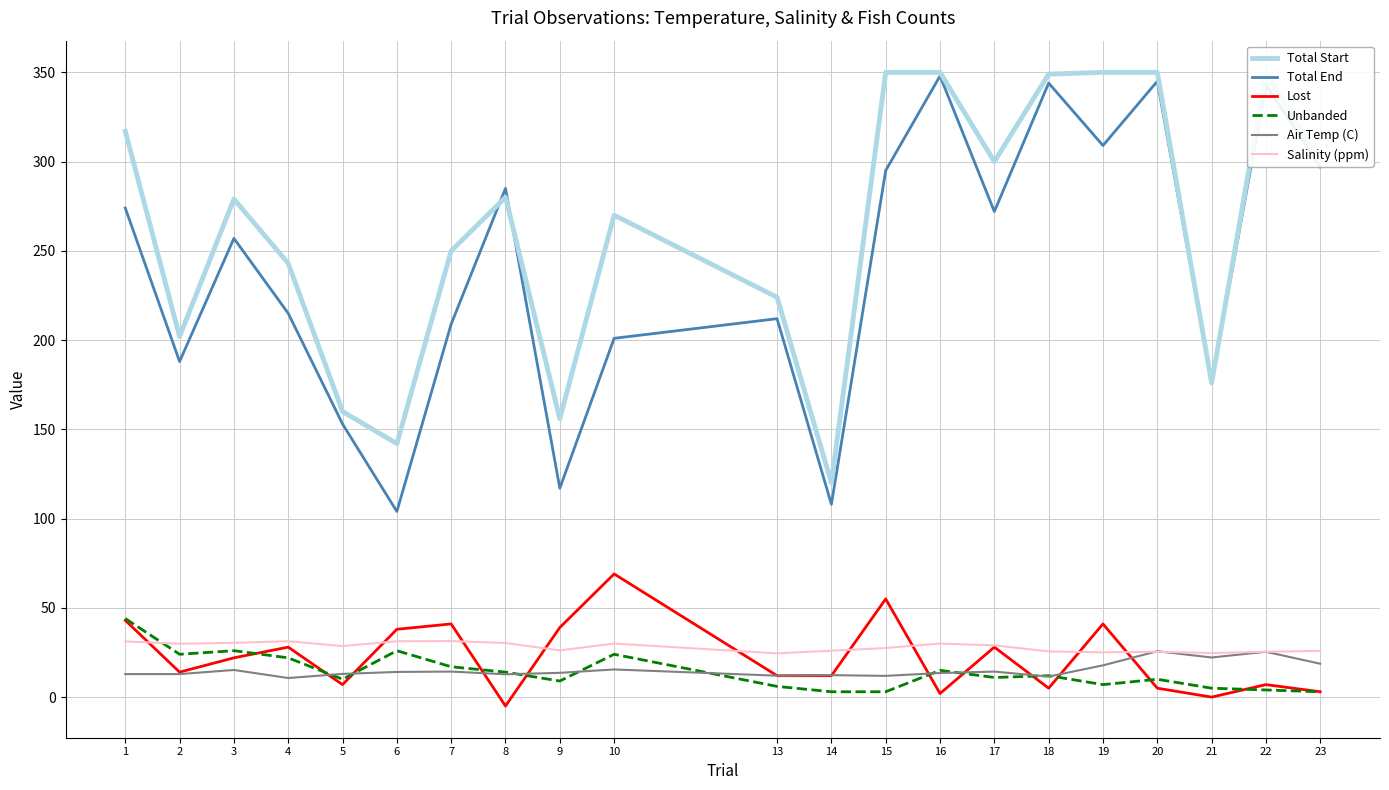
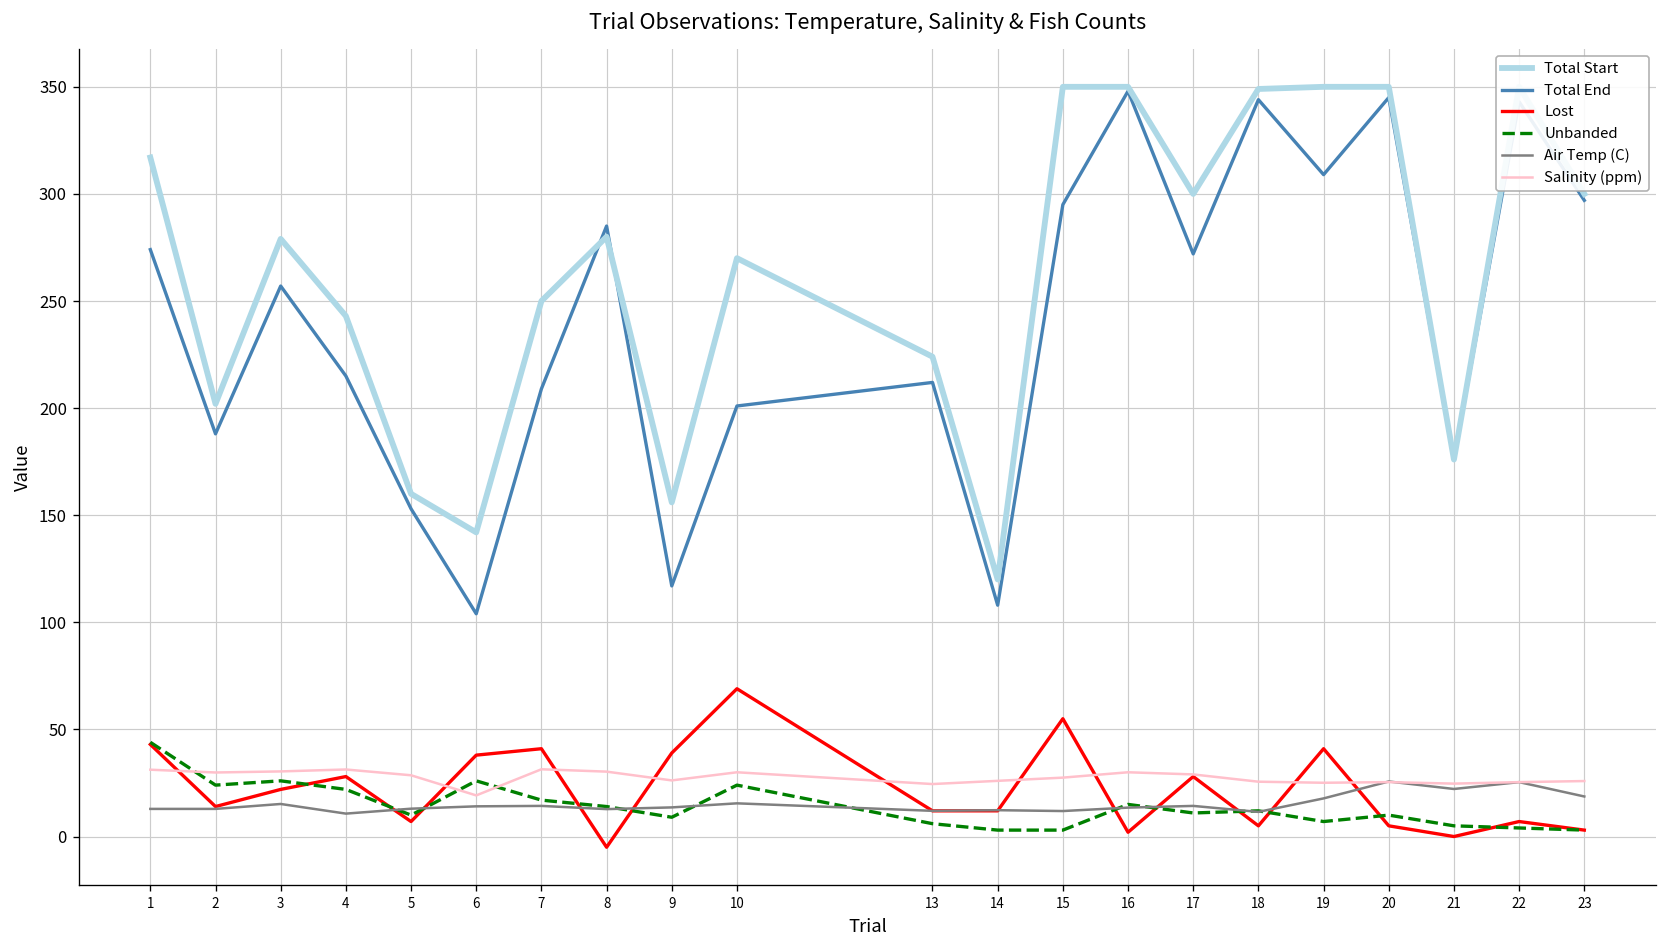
  {
    "Total Start": {
      "1": 317,
      "2": 202,
      "3": 279,
      "4": 243,
      "5": 160,
      "6": 142,
      "7": 250,
      "8": 280,
      "9": 156,
      "10": 270,
      "13": 224,
      "14": 120,
      "15": 350,
      "16": 350,
      "17": 300,
      "18": 349,
      "19": 350,
      "20": 350
    },
    "Total End": {
      "1": 274,
      "2": 188,
      "3": 257,
      "4": 215,
      "5": 153,
      "6": 104,
      "7": 209,
      "8": 285,
      "9": 117,
      "10": 201,
      "13": 212,
      "14": 108,
      "15": 295,
      "16": 348,
      "17": 272,
      "18": 344,
      "19": 309,
      "20": 345,
      "23": 297
    },
    "Lost": {
      "3": 22,
      "4": 28,
      "5": 7,
      "6": 38,
      "7": 41,
      "8": -5,
      "9": 39,
      "10": 69,
      "15": 55,
      "16": 2,
      "18": 5,
      "19": 41,
      "20": 5,
      "21": 0,
      "22": 7
    },
    "Unbanded": {
      "2": 24,
      "3": 26,
      "4": 22,
      "5": 10,
      "6": 26,
      "7": 17,
      "9": 9,
      "10": 24,
      "13": 6,
      "14": 3,
      "15": 3,
      "16": 15,
      "17": 11,
      "19": 7,
      "20": 10,
      "21": 5,
      "22": 4
    },
    "Air Temp (C)": {
      "1": 13,
      "3": 15,
      "4": 11,
      "5": 13,
      "6": 14,
      "7": 14,
      "9": 14,
      "10": 16,
      "15": 12,
      "16": 14,
      "17": 14,
      "19": 18,
      "21": 22,
      "23": 19
    },
    "Salinity (ppm)": {
      "1": 31,
      "2": 30,
      "3": 30,
      "4": 31,
      "5": 29,
-     "6": 31,
+     "6": 19,
      "7": 31,
      "8": 30,
      "9": 26,
      "10": 30,
      "13": 25,
      "14": 26,
      "15": 28,
      "16": 30,
      "18": 26,
      "19": 25,
      "21": 25,
      "23": 26
    }
  }
